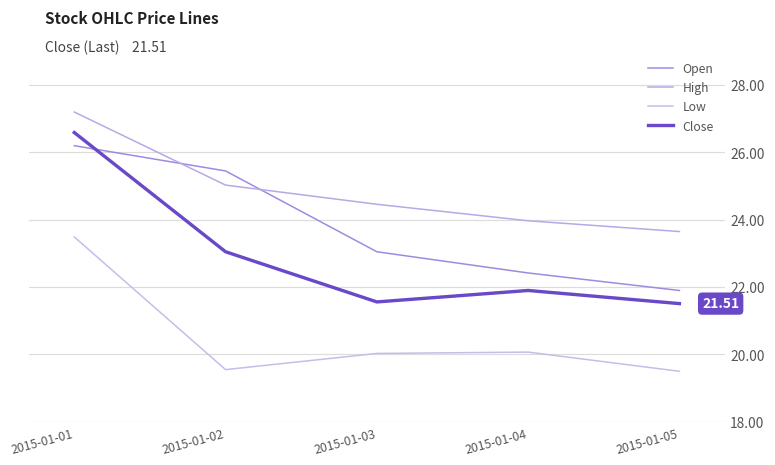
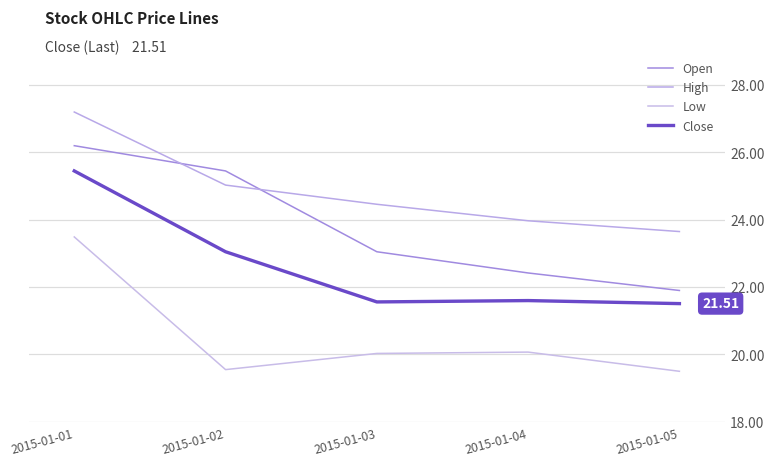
  {
    "Close": {
-     "2015-01-01": 26.6,
+     "2015-01-01": 25.5,
      "2015-01-02": 23.1,
      "2015-01-03": 21.6,
-     "2015-01-04": 21.9
+     "2015-01-04": 21.6
    }
  }
